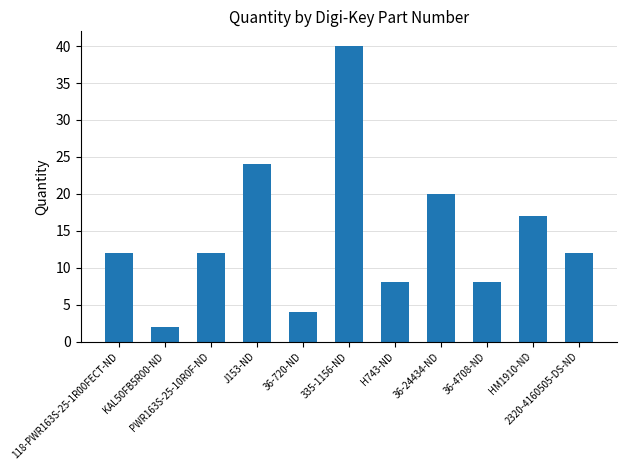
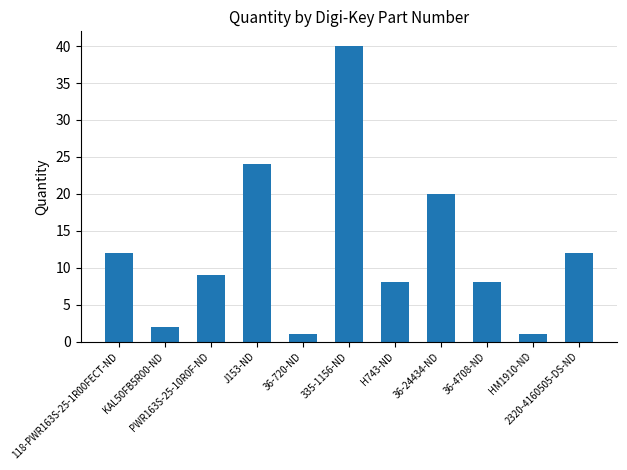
  {
    "118-PWR163S-25-1R00FECT-ND": 12,
    "KAL50FB5R00-ND": 2,
-   "PWR163S-25-10R0F-ND": 12,
+   "PWR163S-25-10R0F-ND": 9,
    "J153-ND": 24,
-   "36-720-ND": 4,
+   "36-720-ND": 1,
    "335-1156-ND": 40,
    "H743-ND": 8,
    "36-24434-ND": 20,
    "36-4708-ND": 8,
-   "HM1910-ND": 17,
+   "HM1910-ND": 1,
    "2320-4160505-DS-ND": 12
  }
